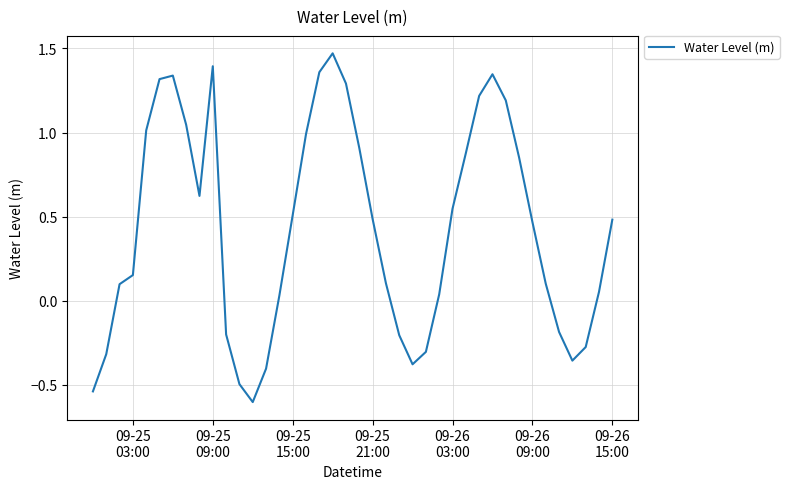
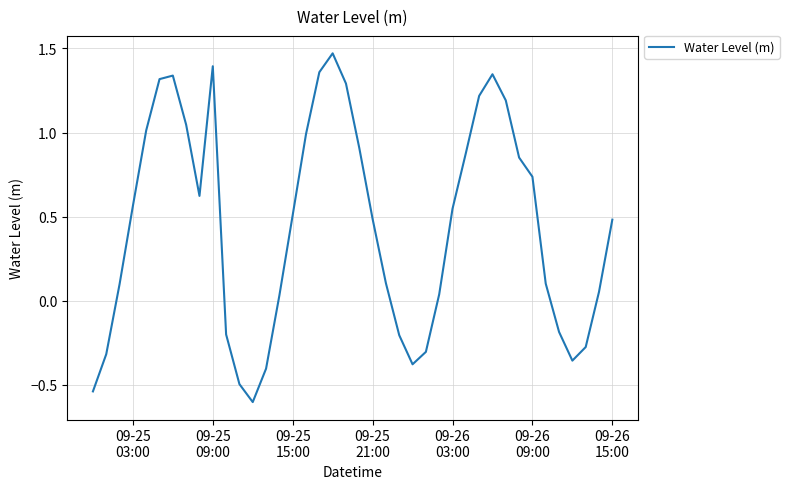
  {
-   "09-25 03:00": 0.15,
+   "09-25 03:00": 0.56,
    "09-25 09:00": 1.39,
    "09-25 15:00": 0.51,
    "09-25 21:00": 0.49,
    "09-26 03:00": 0.55,
-   "09-26 09:00": 0.47,
+   "09-26 09:00": 0.74,
    "09-26 15:00": 0.48
  }
